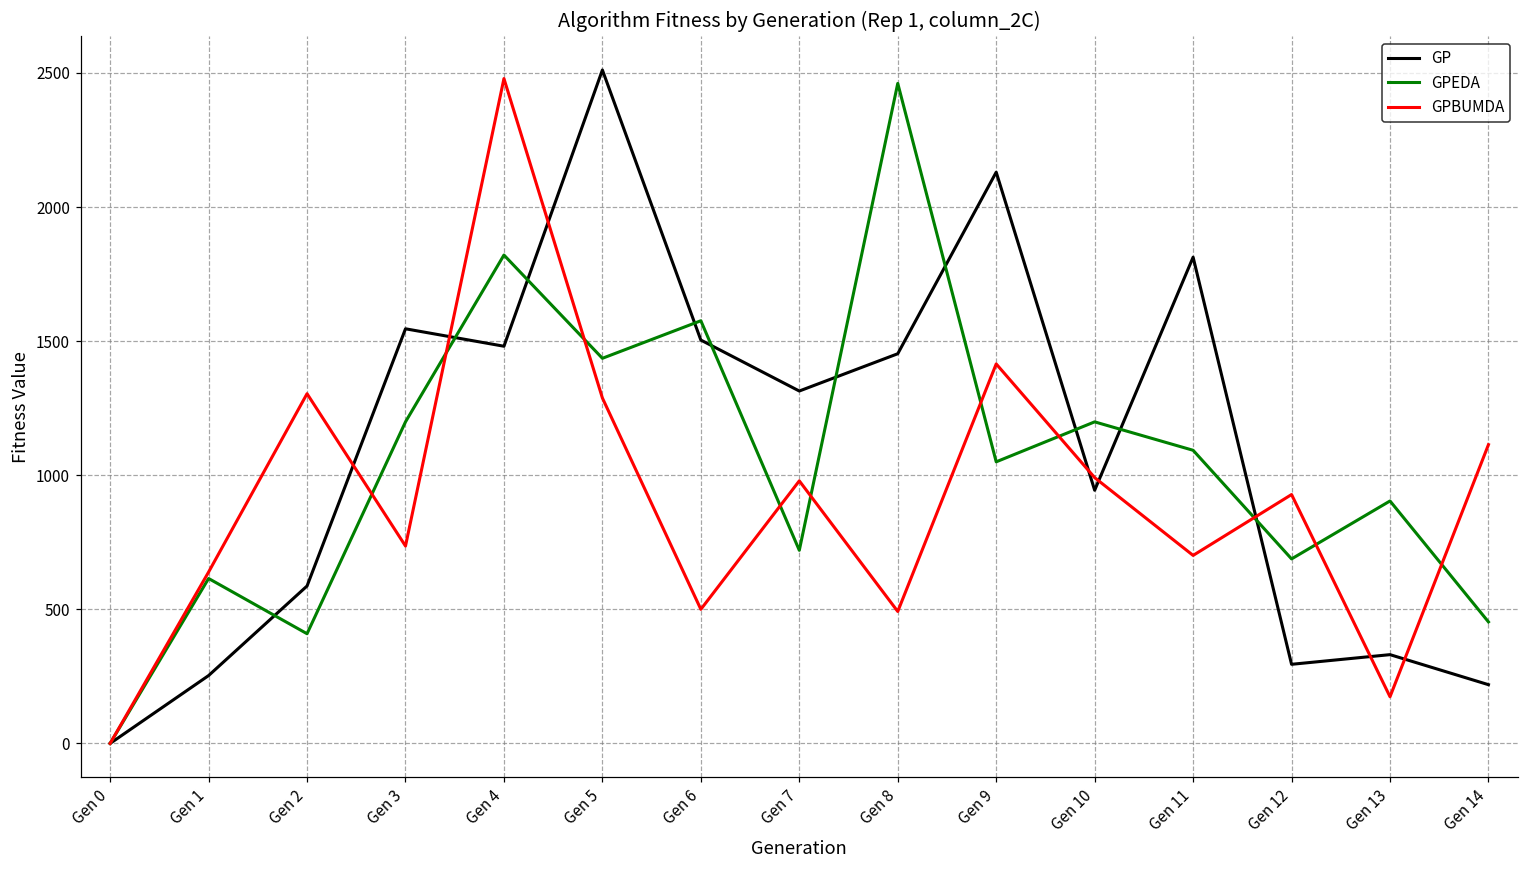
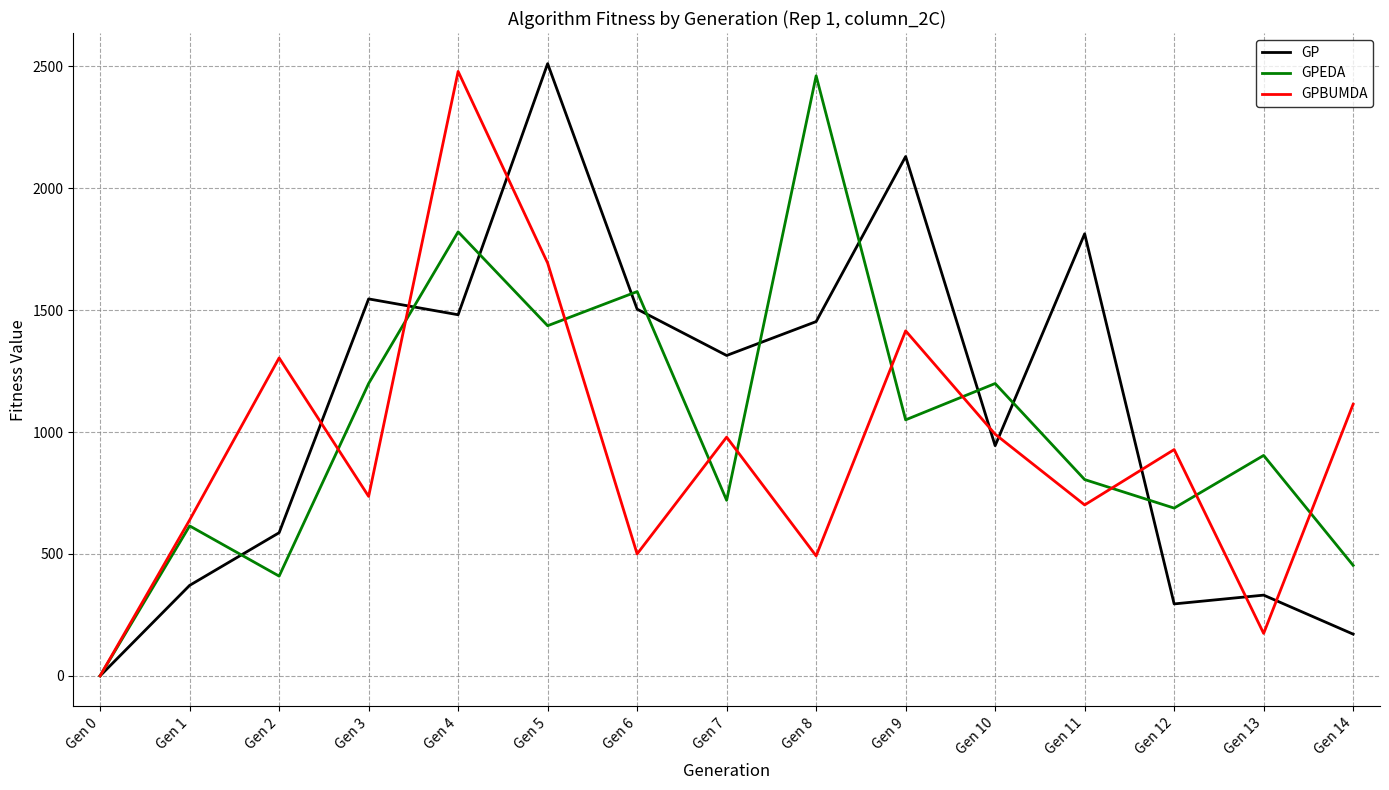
  {
    "GP": {
-     "Gen 1": 250,
+     "Gen 1": 370,
      "Gen 2": 590,
      "Gen 3": 1550,
      "Gen 4": 1480,
      "Gen 5": 2510,
      "Gen 6": 1500,
      "Gen 7": 1310,
      "Gen 8": 1450,
      "Gen 9": 2130,
      "Gen 10": 940,
      "Gen 11": 1810,
      "Gen 12": 300,
      "Gen 13": 330,
-     "Gen 14": 220
+     "Gen 14": 170
    },
    "GPEDA": {
      "Gen 1": 620,
      "Gen 2": 410,
      "Gen 3": 1200,
      "Gen 4": 1820,
      "Gen 5": 1440,
      "Gen 6": 1580,
      "Gen 7": 720,
      "Gen 8": 2460,
      "Gen 9": 1050,
      "Gen 10": 1200,
-     "Gen 11": 1090,
+     "Gen 11": 810,
      "Gen 12": 690,
      "Gen 13": 900,
      "Gen 14": 450
    },
    "GPBUMDA": {
      "Gen 1": 640,
      "Gen 2": 1300,
      "Gen 3": 740,
      "Gen 4": 2480,
-     "Gen 5": 1290,
+     "Gen 5": 1690,
      "Gen 6": 500,
      "Gen 7": 980,
      "Gen 8": 490,
      "Gen 9": 1420,
      "Gen 10": 990,
      "Gen 11": 700,
      "Gen 12": 930,
      "Gen 13": 170,
      "Gen 14": 1110
    }
  }
